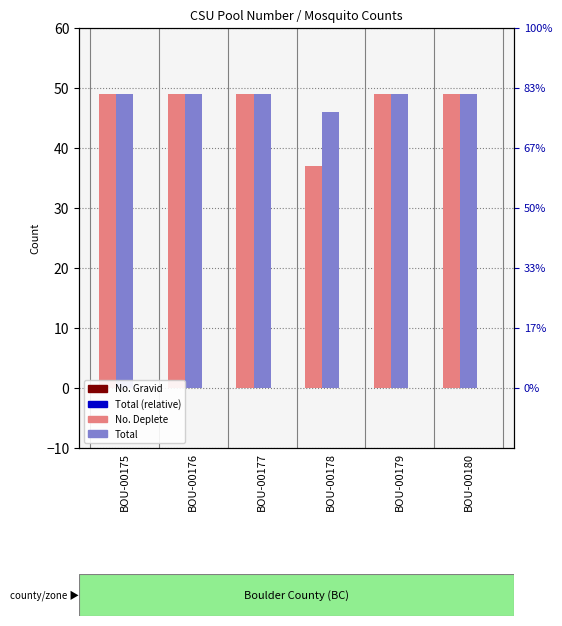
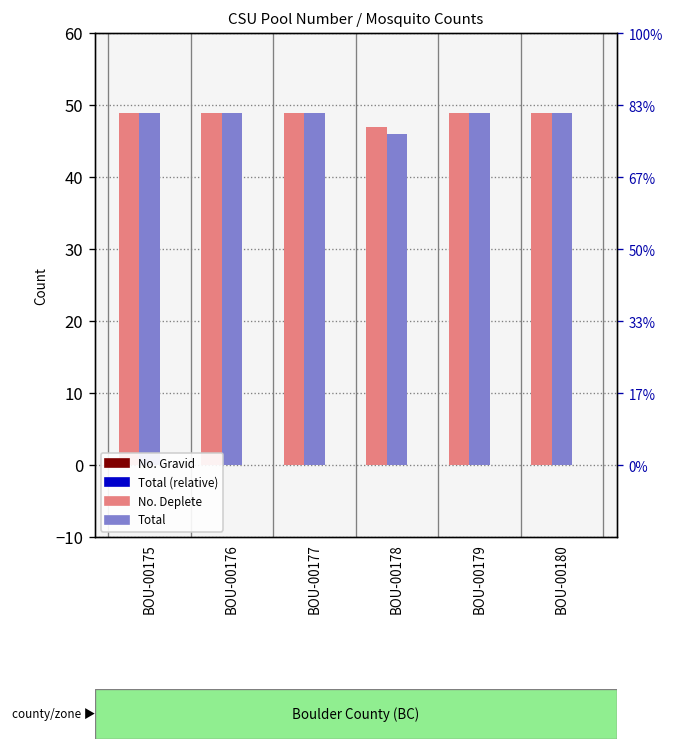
  {
    "No. Deplete": {
      "BOU-00175": 49,
      "BOU-00176": 49,
      "BOU-00177": 49,
-     "BOU-00178": 37,
+     "BOU-00178": 47,
      "BOU-00179": 49,
      "BOU-00180": 49
    },
    "Total": {
      "BOU-00175": 49,
      "BOU-00176": 49,
      "BOU-00177": 49,
      "BOU-00178": 46,
      "BOU-00179": 49,
      "BOU-00180": 49
    },
    "No. Gravid": {
      "BOU-00176": 0,
      "BOU-00177": 0,
      "BOU-00178": 0,
      "BOU-00179": 0,
      "BOU-00180": 0
    }
  }
